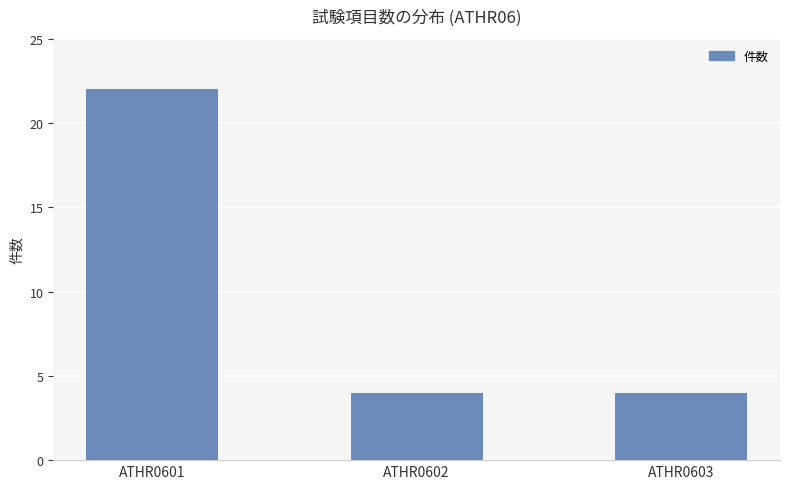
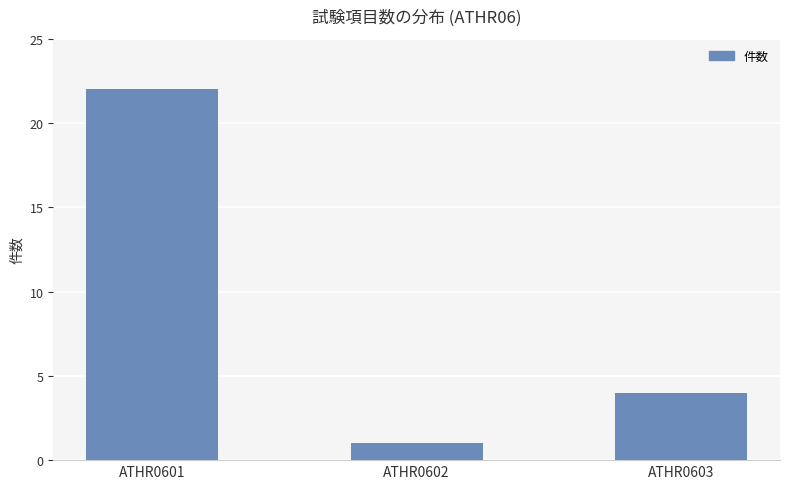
  {
    "ATHR0601": 22,
-   "ATHR0602": 4,
+   "ATHR0602": 1,
    "ATHR0603": 4
  }
